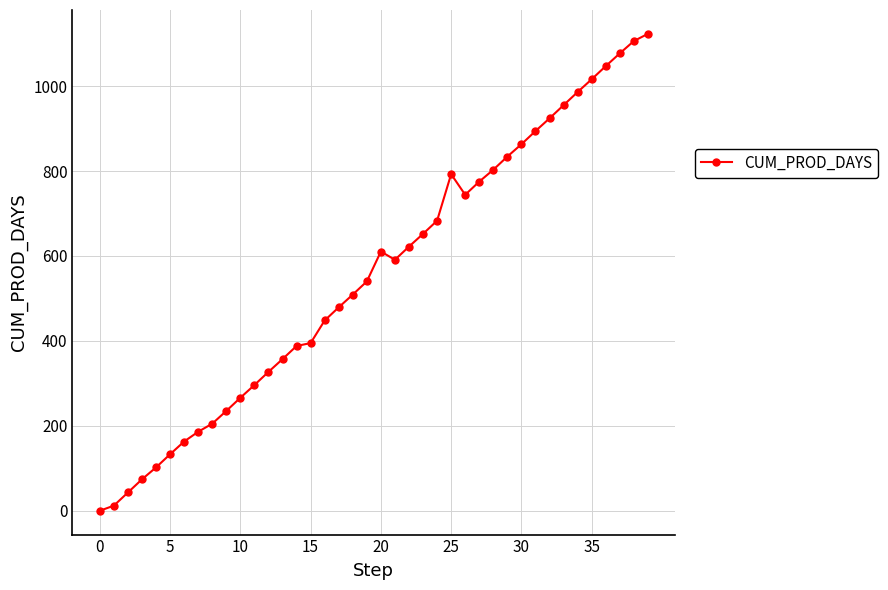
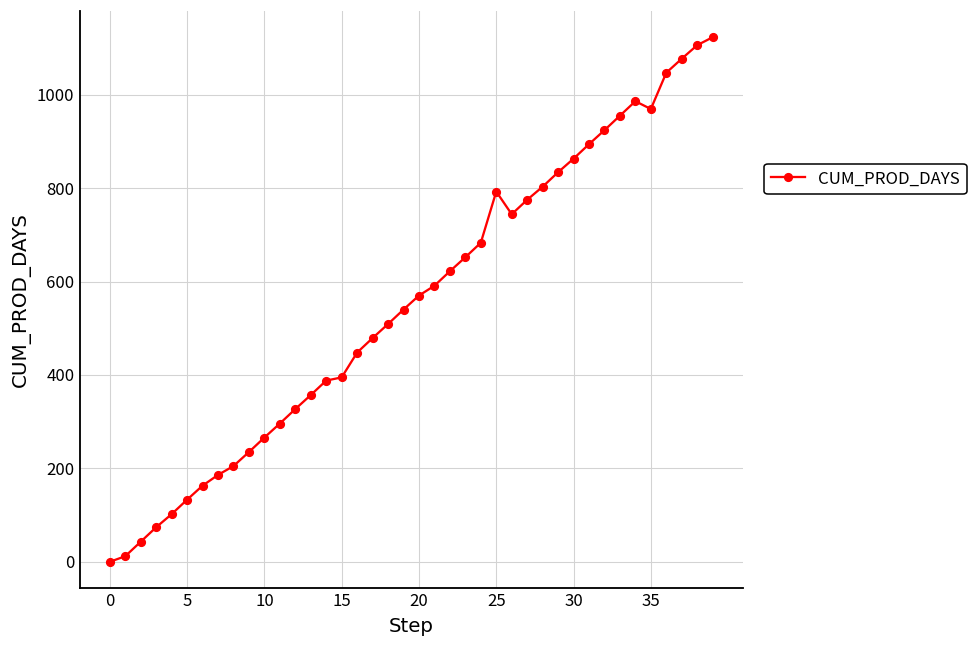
  {
    "0": 0,
    "5": 130,
    "10": 270,
    "15": 390,
-   "20": 610,
+   "20": 570,
    "25": 790,
    "30": 860,
-   "35": 1020
+   "35": 970
  }
